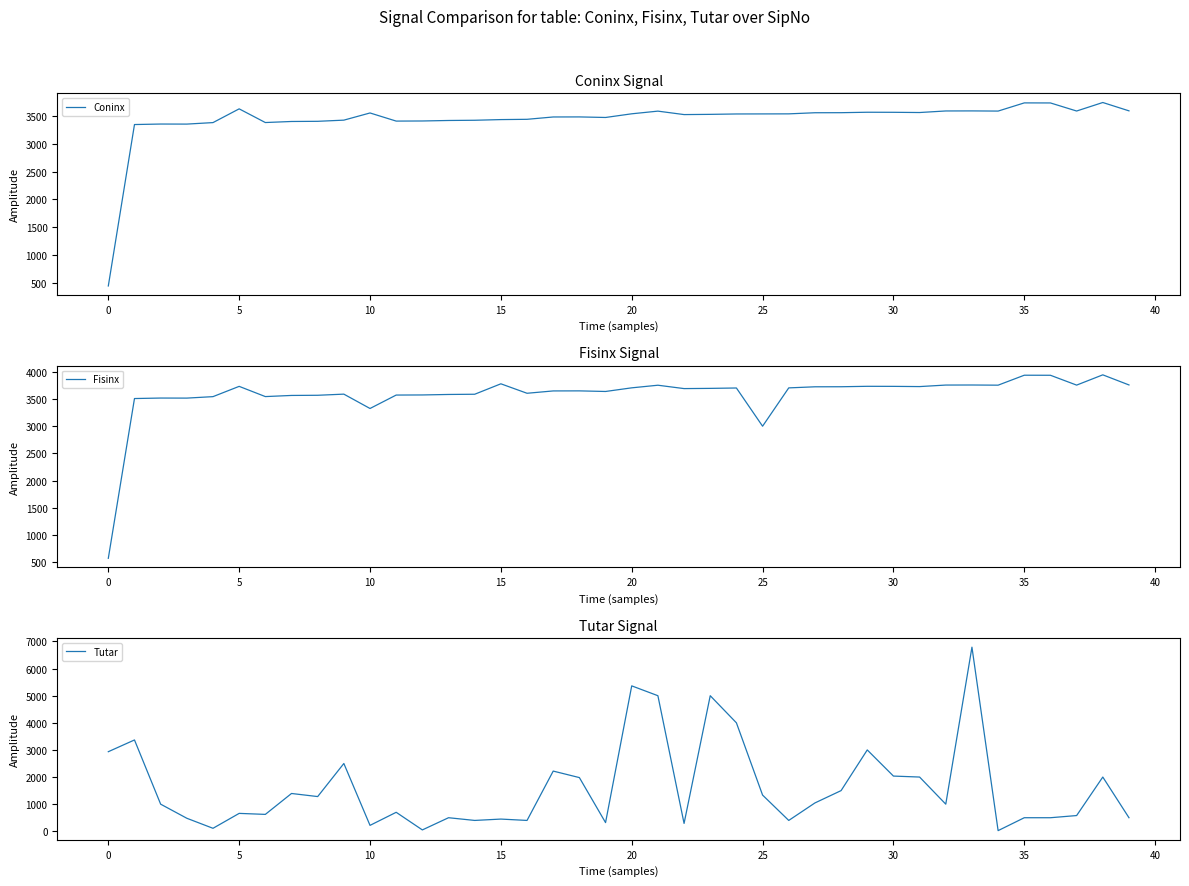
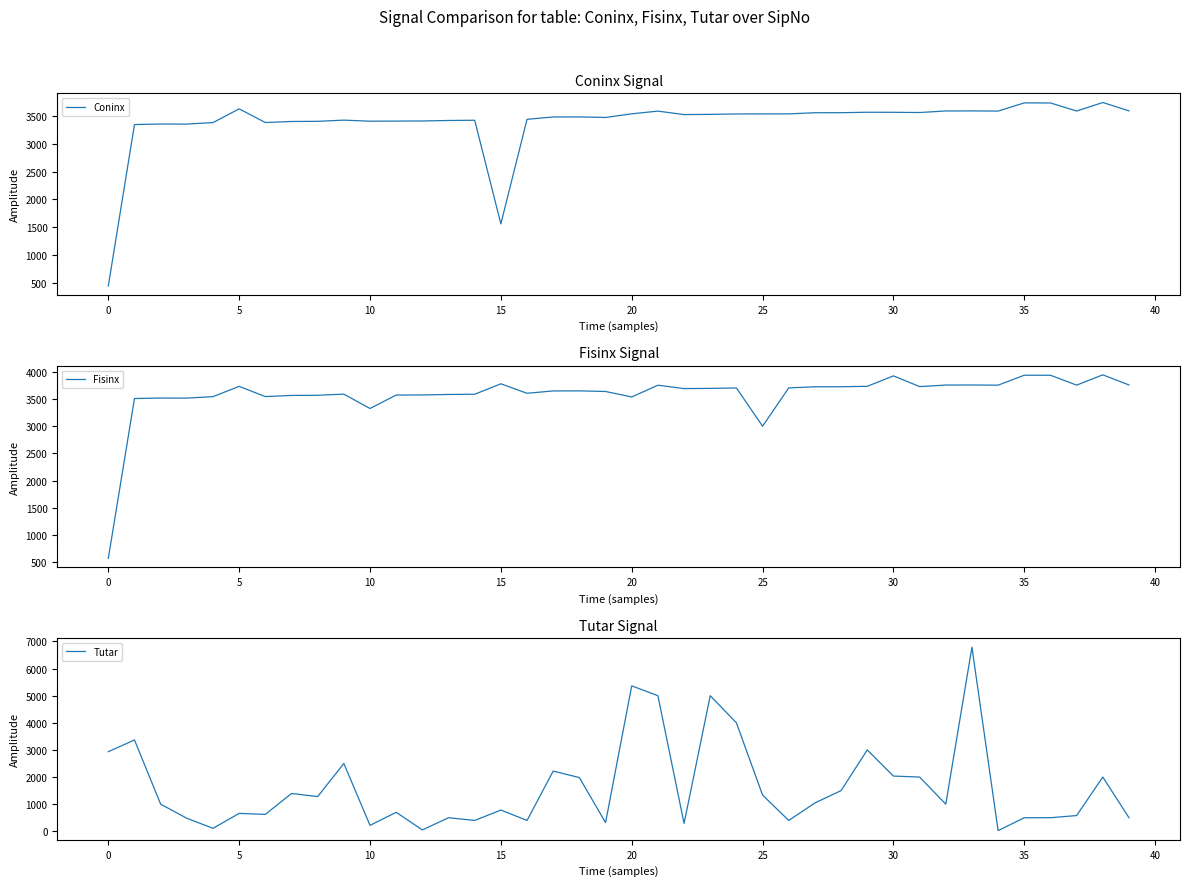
  {
    "Coninx Signal": {
      "0": 400,
      "5": 3600,
-     "10": 3600,
-     "15": 3400,
+     "10": 3400,
+     "15": 1600,
      "20": 3500,
      "25": 3500,
      "30": 3600,
      "35": 3700
    },
    "Fisinx Signal": {
      "0": 600,
      "5": 3700,
      "10": 3300,
      "15": 3800,
-     "20": 3700,
+     "20": 3500,
      "25": 3000,
-     "30": 3700,
+     "30": 3900,
      "35": 3900
    },
    "Tutar Signal": {
      "0": 2900,
      "5": 700,
      "10": 200,
-     "15": 500,
+     "15": 800,
      "20": 5400,
      "25": 1300,
      "30": 2000,
      "35": 500
    }
  }
